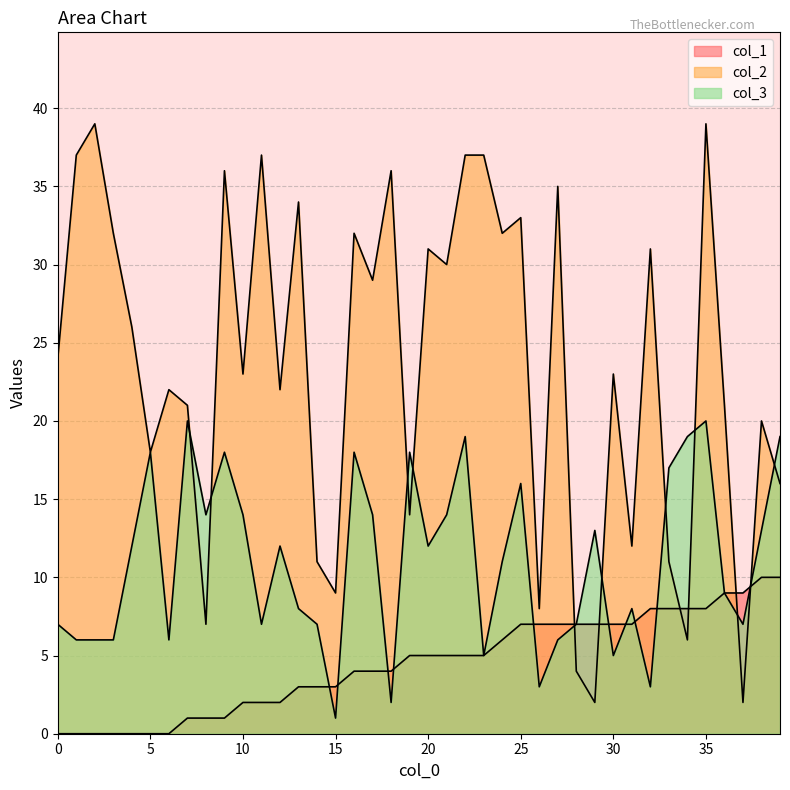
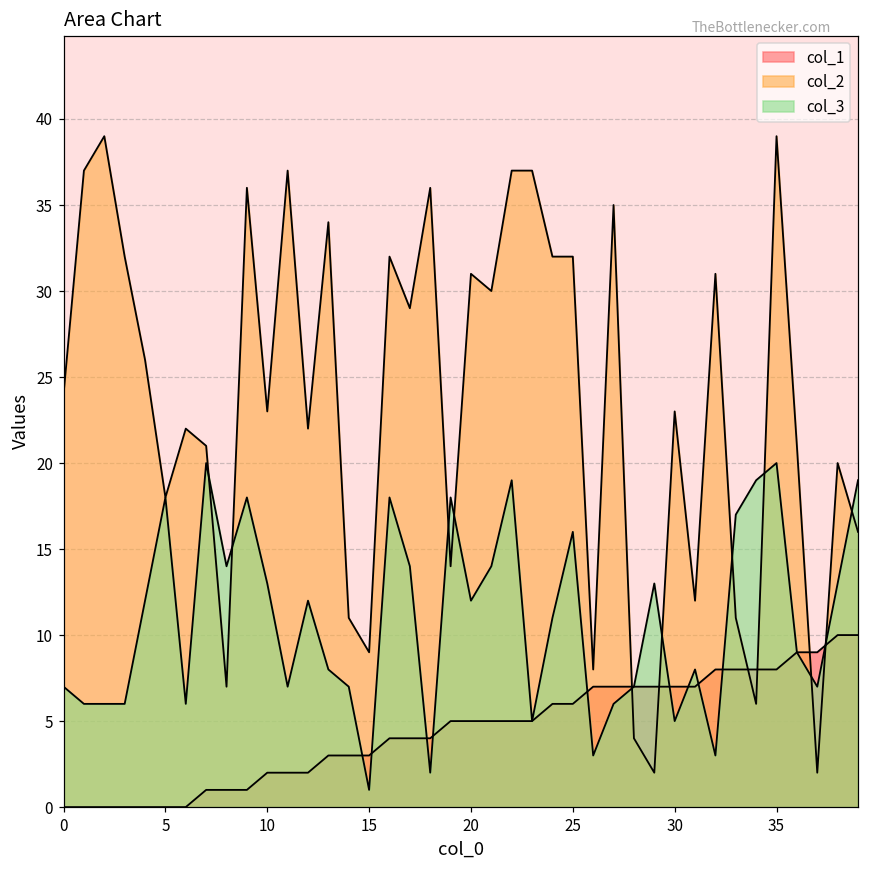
  {
    "col_1": {
      "0": 0,
      "5": 0,
      "10": 2,
      "15": 3,
      "20": 5,
-     "25": 7,
+     "25": 6,
      "30": 7,
      "35": 8
    },
    "col_2": {
      "0": 24,
      "10": 23,
      "15": 9,
      "20": 31,
-     "25": 33,
+     "25": 32,
      "30": 23,
      "35": 39
    },
    "col_3": {
      "0": 7,
-     "10": 14,
+     "10": 13,
      "15": 1,
      "20": 12,
      "25": 16,
      "30": 5,
      "35": 20
    }
  }
